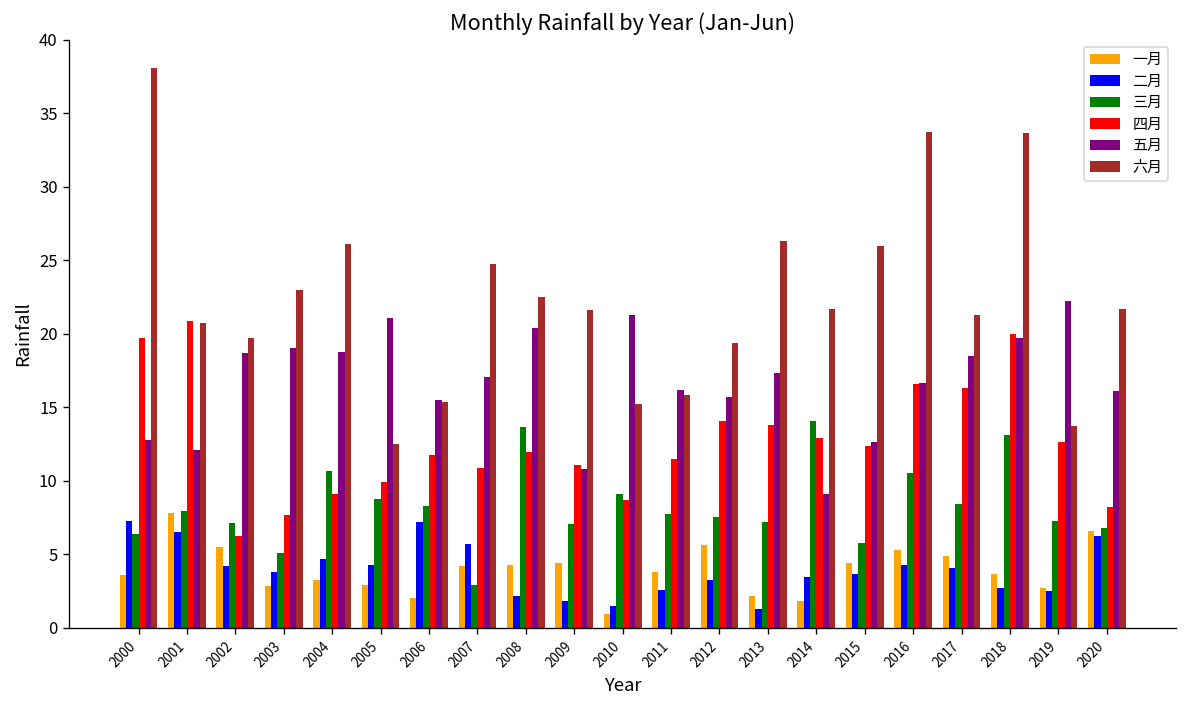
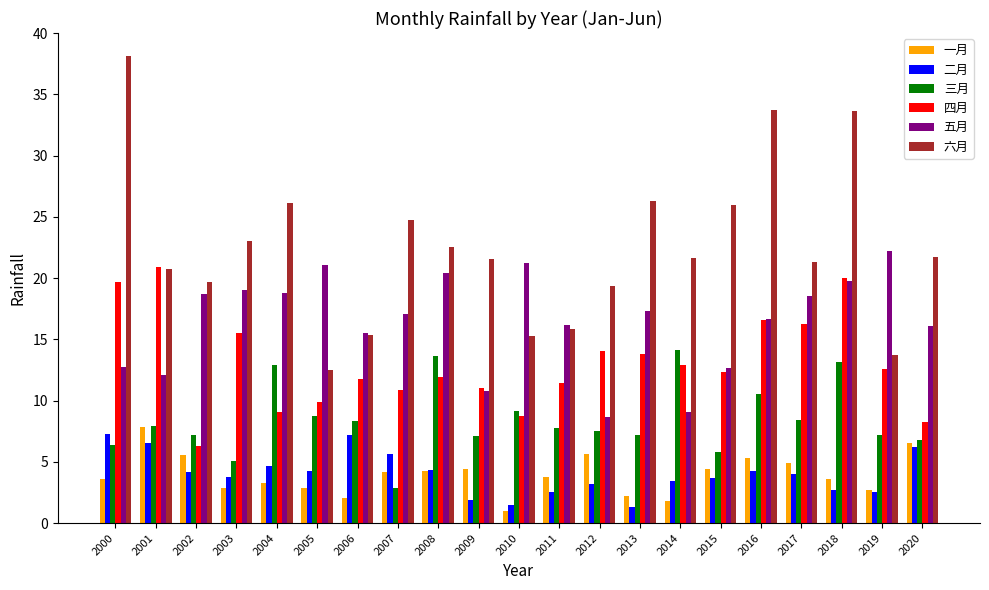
  {
    "一月": {
      "2000": 3.6,
      "2001": 7.8,
      "2002": 5.5,
      "2003": 2.9,
      "2004": 3.3,
      "2005": 2.9,
      "2006": 2.0,
      "2007": 4.2,
      "2008": 4.3,
      "2009": 4.4,
      "2010": 1.0,
      "2011": 3.8,
      "2012": 5.7,
      "2013": 2.2,
      "2014": 1.8,
      "2015": 4.4,
      "2016": 5.3,
      "2017": 4.9,
      "2018": 3.6,
      "2019": 2.7,
      "2020": 6.6
    },
    "二月": {
      "2000": 7.2,
      "2001": 6.5,
      "2002": 4.2,
      "2003": 3.8,
      "2004": 4.7,
      "2005": 4.3,
      "2006": 7.2,
      "2007": 5.7,
-     "2008": 2.1,
+     "2008": 4.3,
      "2009": 1.9,
      "2010": 1.5,
      "2011": 2.6,
      "2012": 3.2,
      "2013": 1.3,
      "2014": 3.4,
      "2015": 3.7,
      "2016": 4.3,
      "2017": 4.0,
      "2018": 2.7,
      "2019": 2.5,
      "2020": 6.2
    },
    "三月": {
      "2000": 6.4,
      "2001": 8.0,
      "2002": 7.2,
      "2003": 5.1,
-     "2004": 10.7,
+     "2004": 12.9,
      "2005": 8.7,
      "2006": 8.3,
      "2007": 2.9,
      "2008": 13.7,
      "2009": 7.1,
      "2010": 9.1,
      "2011": 7.8,
      "2012": 7.5,
      "2013": 7.2,
      "2014": 14.1,
      "2015": 5.8,
      "2016": 10.5,
      "2017": 8.4,
      "2018": 13.1,
      "2019": 7.2,
      "2020": 6.8
    },
    "四月": {
      "2000": 19.7,
      "2001": 20.9,
      "2002": 6.3,
-     "2003": 7.7,
+     "2003": 15.6,
      "2004": 9.1,
      "2005": 9.9,
      "2006": 11.8,
      "2007": 10.9,
      "2008": 12.0,
      "2009": 11.1,
      "2010": 8.7,
      "2011": 11.5,
      "2012": 14.1,
      "2013": 13.8,
      "2014": 12.9,
      "2015": 12.3,
      "2016": 16.6,
      "2017": 16.3,
      "2018": 20.0,
      "2019": 12.6,
      "2020": 8.2
    },
    "五月": {
      "2000": 12.8,
      "2001": 12.1,
      "2002": 18.7,
      "2003": 19.0,
      "2004": 18.8,
      "2005": 21.1,
      "2006": 15.5,
      "2007": 17.1,
      "2008": 20.4,
      "2009": 10.8,
      "2010": 21.3,
      "2011": 16.2,
-     "2012": 15.7,
+     "2012": 8.6,
      "2013": 17.3,
      "2014": 9.1,
      "2015": 12.7,
      "2016": 16.6,
      "2017": 18.5,
      "2018": 19.7,
      "2019": 22.2,
      "2020": 16.1
    },
    "六月": {
      "2000": 38.1,
      "2001": 20.7,
      "2002": 19.7,
      "2003": 23.0,
      "2004": 26.1,
      "2005": 12.5,
      "2006": 15.3,
      "2007": 24.8,
      "2008": 22.5,
      "2009": 21.6,
      "2010": 15.2,
      "2011": 15.8,
      "2012": 19.4,
      "2013": 26.3,
      "2014": 21.7,
      "2015": 26.0,
      "2016": 33.7,
      "2017": 21.3,
      "2018": 33.7,
      "2019": 13.7,
      "2020": 21.7
    }
  }
